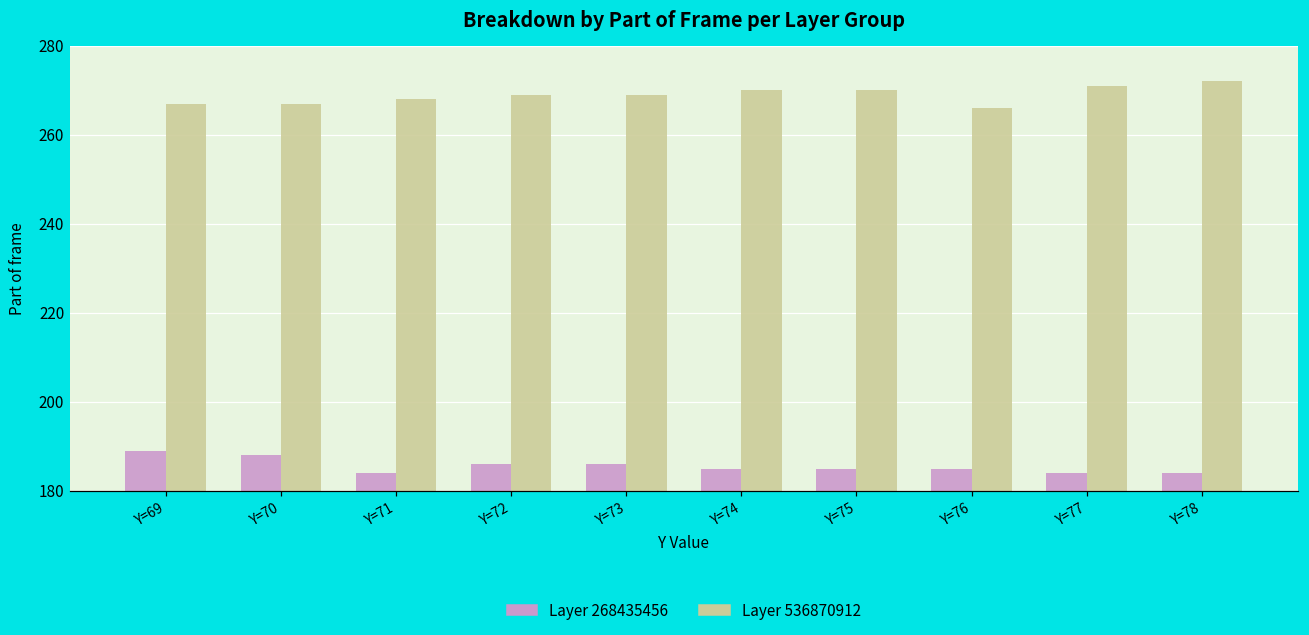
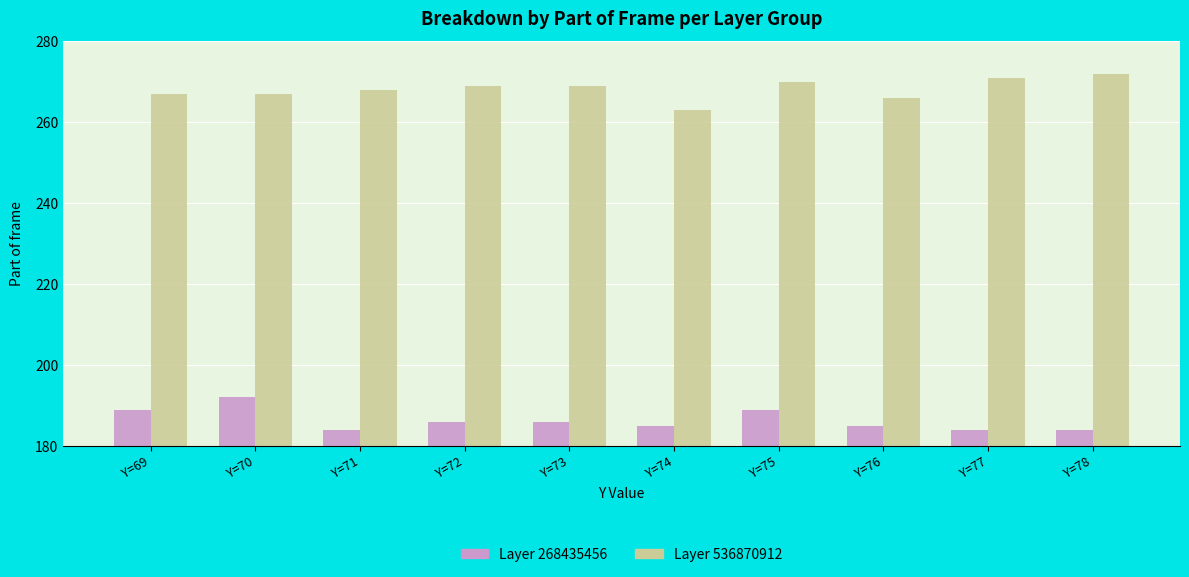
  {
    "Layer 268435456": {
      "Y=69": 189,
-     "Y=70": 188,
+     "Y=70": 192,
      "Y=71": 184,
      "Y=72": 186,
      "Y=73": 186,
      "Y=74": 185,
-     "Y=75": 185,
+     "Y=75": 189,
      "Y=76": 185,
      "Y=77": 184,
      "Y=78": 184
    },
    "Layer 536870912": {
      "Y=69": 267,
      "Y=70": 267,
      "Y=71": 268,
      "Y=72": 269,
      "Y=73": 269,
-     "Y=74": 270,
+     "Y=74": 263,
      "Y=75": 270,
      "Y=76": 266,
      "Y=77": 271,
      "Y=78": 272
    }
  }
